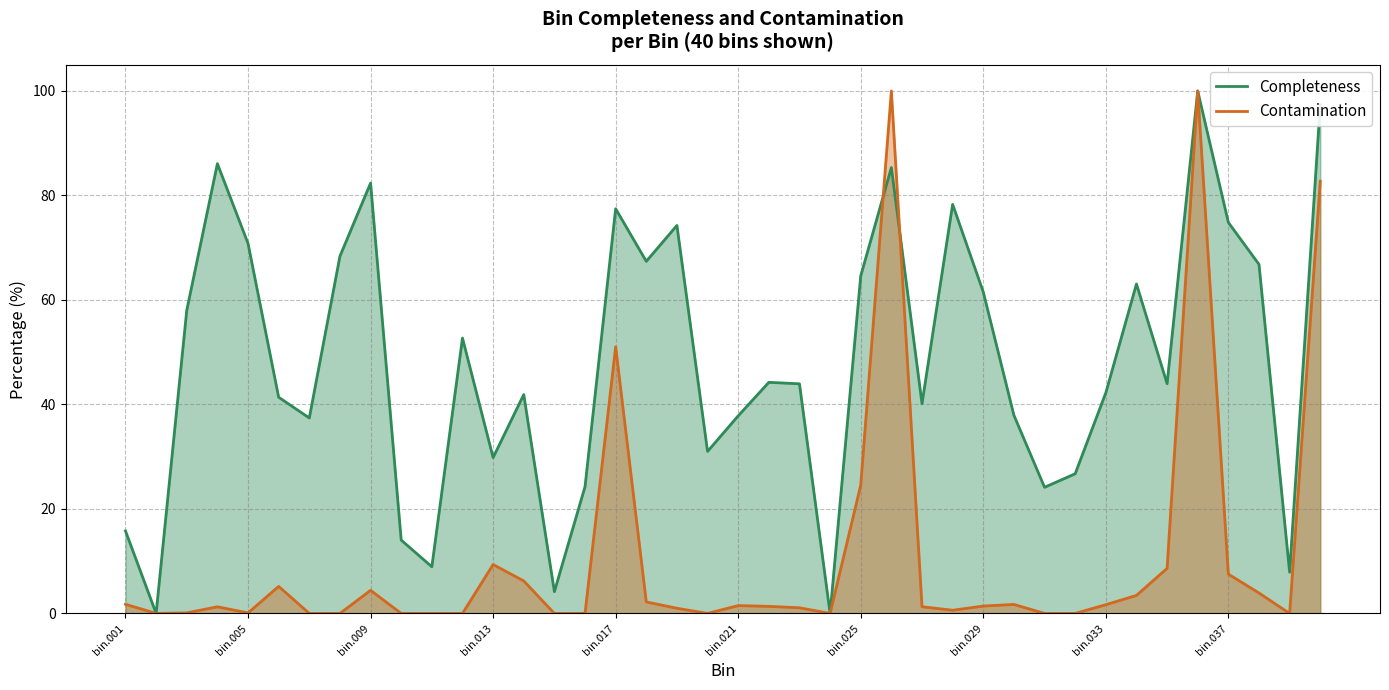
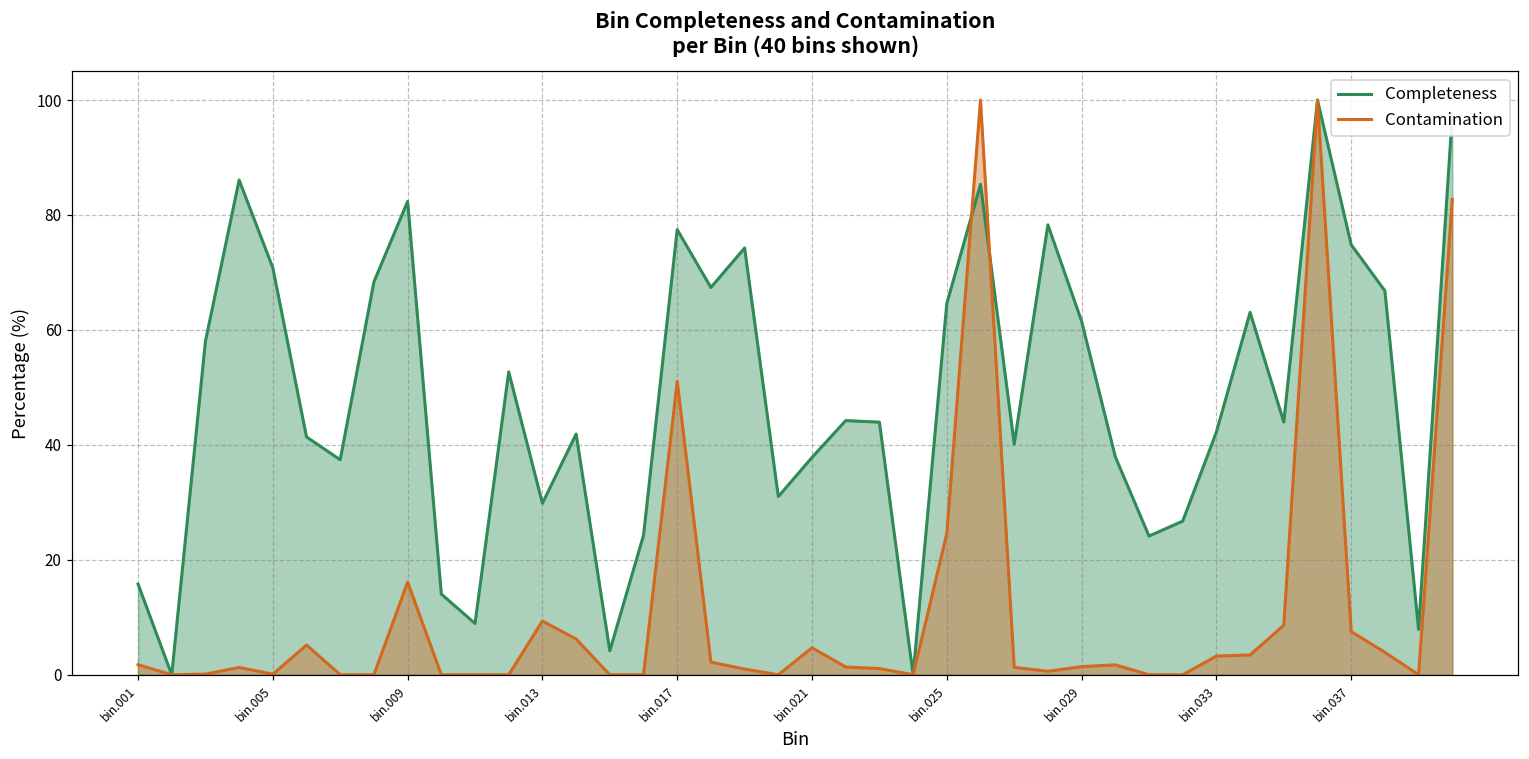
  {
    "Completeness": {
      "bin.001": 16,
      "bin.005": 71,
      "bin.009": 82,
      "bin.013": 30,
      "bin.017": 77,
      "bin.021": 38,
      "bin.025": 65,
      "bin.029": 62,
      "bin.033": 42,
      "bin.037": 75
    },
    "Contamination": {
      "bin.001": 2,
      "bin.005": 0,
-     "bin.009": 4,
+     "bin.009": 16,
      "bin.013": 9,
      "bin.017": 51,
-     "bin.021": 2,
+     "bin.021": 5,
      "bin.025": 25,
      "bin.029": 1,
-     "bin.033": 2,
+     "bin.033": 3,
      "bin.037": 8
    }
  }
